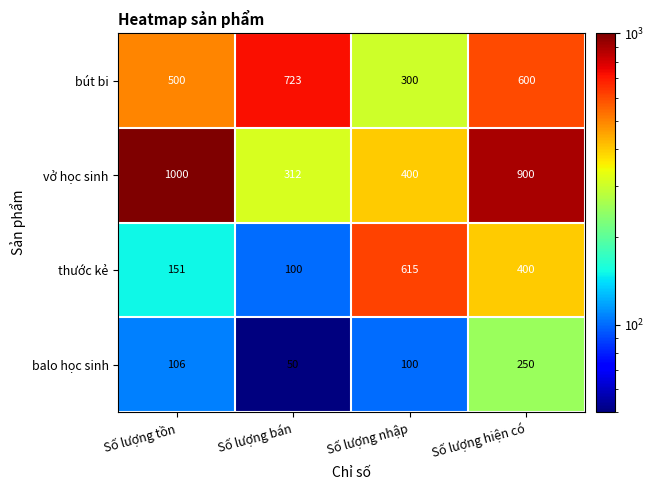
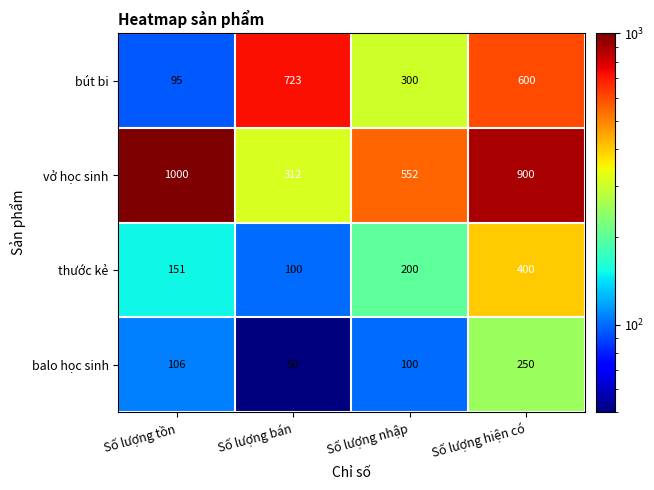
  {
    "bút bi": {
-     "Số lượng tồn": 500,
+     "Số lượng tồn": 95,
      "Số lượng bán": 723,
      "Số lượng nhập": 300,
      "Số lượng hiện có": 600
    },
    "vở học sinh": {
      "Số lượng tồn": 1000,
      "Số lượng bán": 312,
-     "Số lượng nhập": 400,
+     "Số lượng nhập": 552,
      "Số lượng hiện có": 900
    },
    "thước kẻ": {
      "Số lượng tồn": 151,
      "Số lượng bán": 100,
-     "Số lượng nhập": 615,
+     "Số lượng nhập": 200,
      "Số lượng hiện có": 400
    },
    "balo học sinh": {
      "Số lượng tồn": 106,
      "Số lượng bán": 50,
      "Số lượng nhập": 100,
      "Số lượng hiện có": 250
    }
  }
